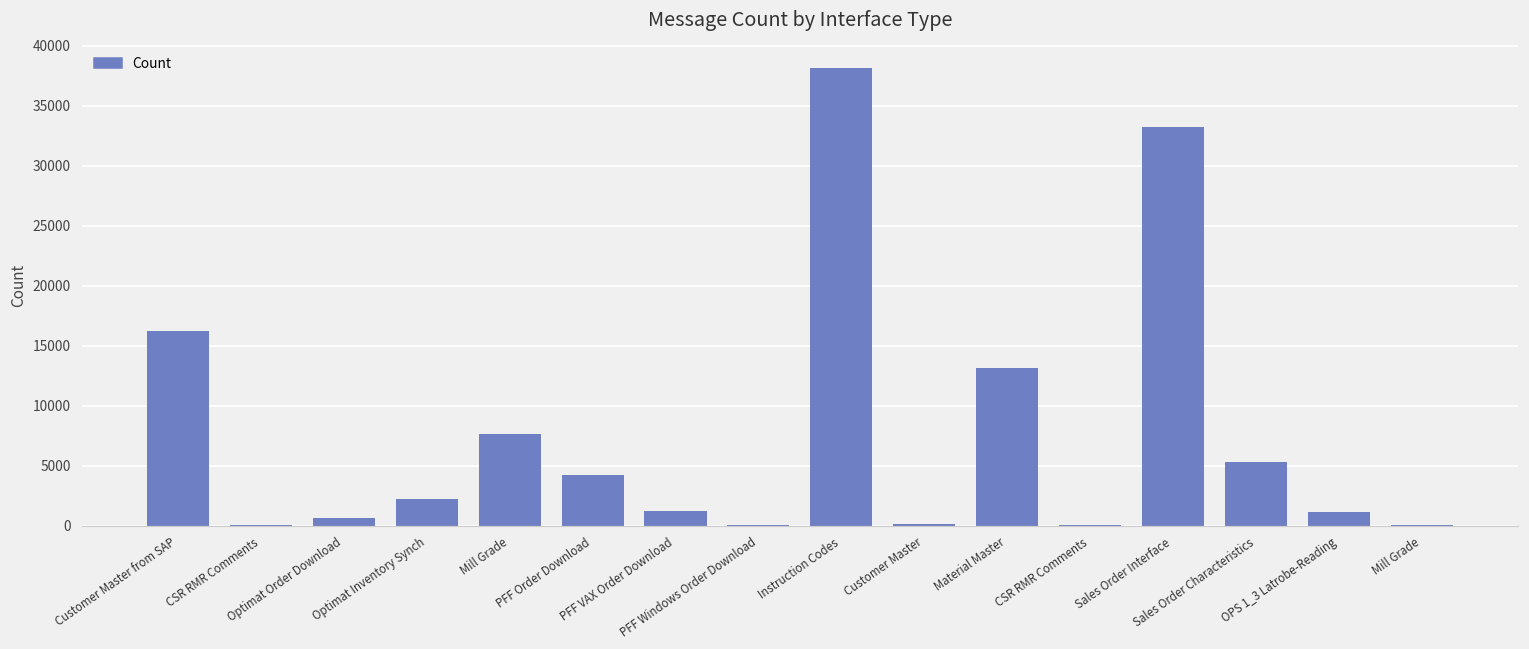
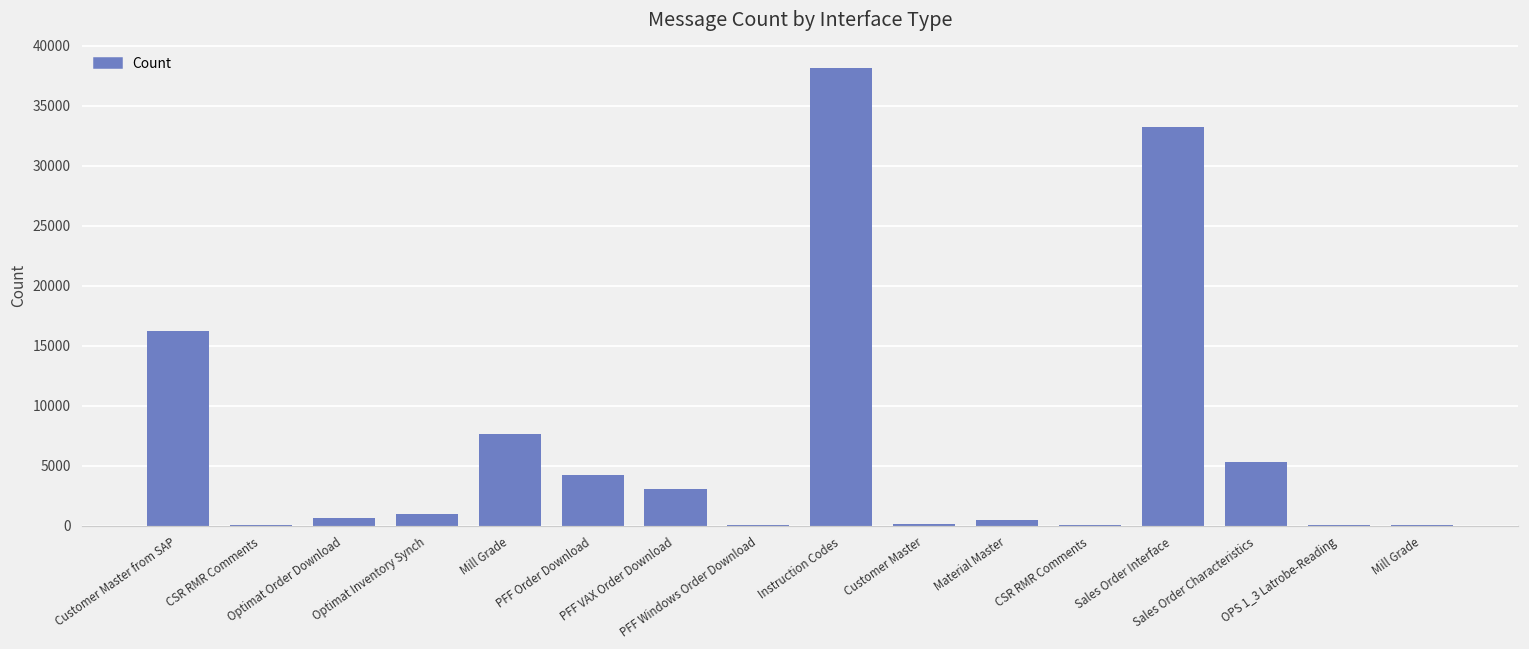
  {
    "Customer Master from SAP": 16200,
    "Optimat Order Download": 700,
-   "Optimat Inventory Synch": 2200,
+   "Optimat Inventory Synch": 900,
    "PFF Order Download": 4200,
-   "PFF VAX Order Download": 1200,
+   "PFF VAX Order Download": 3000,
    "Instruction Codes": 38200,
-   "Material Master": 13100,
+   "Material Master": 400,
    "Sales Order Interface": 33200,
    "Sales Order Characteristics": 5300,
-   "OPS 1_3 Latrobe-Reading": 1200
+   "OPS 1_3 Latrobe-Reading": 0
  }
